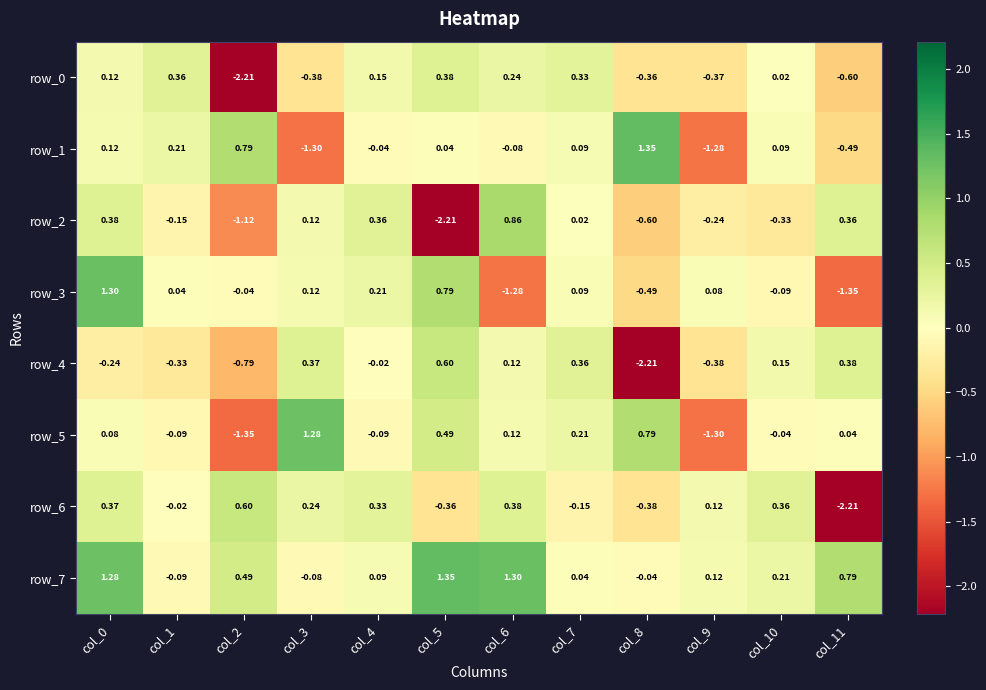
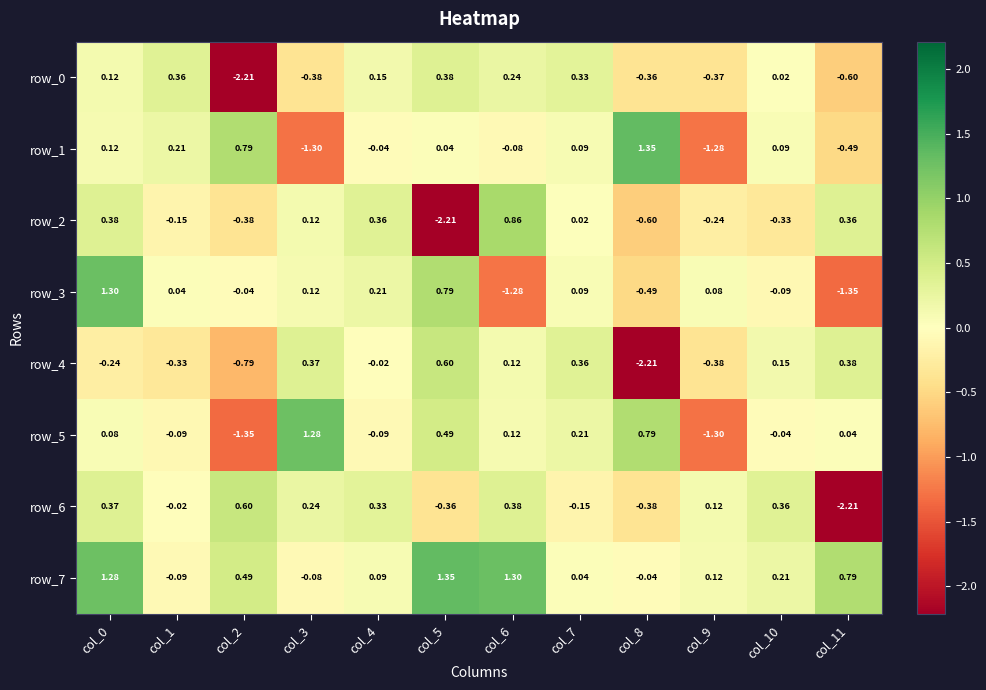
  {
    "row_0": {
      "col_0": 0.12,
      "col_1": 0.36,
      "col_2": -2.21,
      "col_3": -0.38,
      "col_4": 0.15,
      "col_5": 0.38,
      "col_6": 0.24,
      "col_7": 0.33,
      "col_8": -0.36,
      "col_9": -0.37,
      "col_10": 0.02,
      "col_11": -0.60
    },
    "row_1": {
      "col_0": 0.12,
      "col_1": 0.21,
      "col_2": 0.79,
      "col_3": -1.30,
      "col_4": -0.04,
      "col_5": 0.04,
      "col_6": -0.08,
      "col_7": 0.09,
      "col_8": 1.35,
      "col_9": -1.28,
      "col_10": 0.09,
      "col_11": -0.49
    },
    "row_2": {
      "col_0": 0.38,
      "col_1": -0.15,
-     "col_2": -1.12,
+     "col_2": -0.38,
      "col_3": 0.12,
      "col_4": 0.36,
      "col_5": -2.21,
      "col_6": 0.86,
      "col_7": 0.02,
      "col_8": -0.60,
      "col_9": -0.24,
      "col_10": -0.33,
      "col_11": 0.36
    },
    "row_3": {
      "col_0": 1.30,
      "col_1": 0.04,
      "col_2": -0.04,
      "col_3": 0.12,
      "col_4": 0.21,
      "col_5": 0.79,
      "col_6": -1.28,
      "col_7": 0.09,
      "col_8": -0.49,
      "col_9": 0.08,
      "col_10": -0.09,
      "col_11": -1.35
    },
    "row_4": {
      "col_0": -0.24,
      "col_1": -0.33,
      "col_2": -0.79,
      "col_3": 0.37,
      "col_4": -0.02,
      "col_5": 0.60,
      "col_6": 0.12,
      "col_7": 0.36,
      "col_8": -2.21,
      "col_9": -0.38,
      "col_10": 0.15,
      "col_11": 0.38
    },
    "row_5": {
      "col_0": 0.08,
      "col_1": -0.09,
      "col_2": -1.35,
      "col_3": 1.28,
      "col_4": -0.09,
      "col_5": 0.49,
      "col_6": 0.12,
      "col_7": 0.21,
      "col_8": 0.79,
      "col_9": -1.30,
      "col_10": -0.04,
      "col_11": 0.04
    },
    "row_6": {
      "col_0": 0.37,
      "col_1": -0.02,
      "col_2": 0.60,
      "col_3": 0.24,
      "col_4": 0.33,
      "col_5": -0.36,
      "col_6": 0.38,
      "col_7": -0.15,
      "col_8": -0.38,
      "col_9": 0.12,
      "col_10": 0.36,
      "col_11": -2.21
    },
    "row_7": {
      "col_0": 1.28,
      "col_1": -0.09,
      "col_2": 0.49,
      "col_3": -0.08,
      "col_4": 0.09,
      "col_5": 1.35,
      "col_6": 1.30,
      "col_7": 0.04,
      "col_8": -0.04,
      "col_9": 0.12,
      "col_10": 0.21,
      "col_11": 0.79
    }
  }
